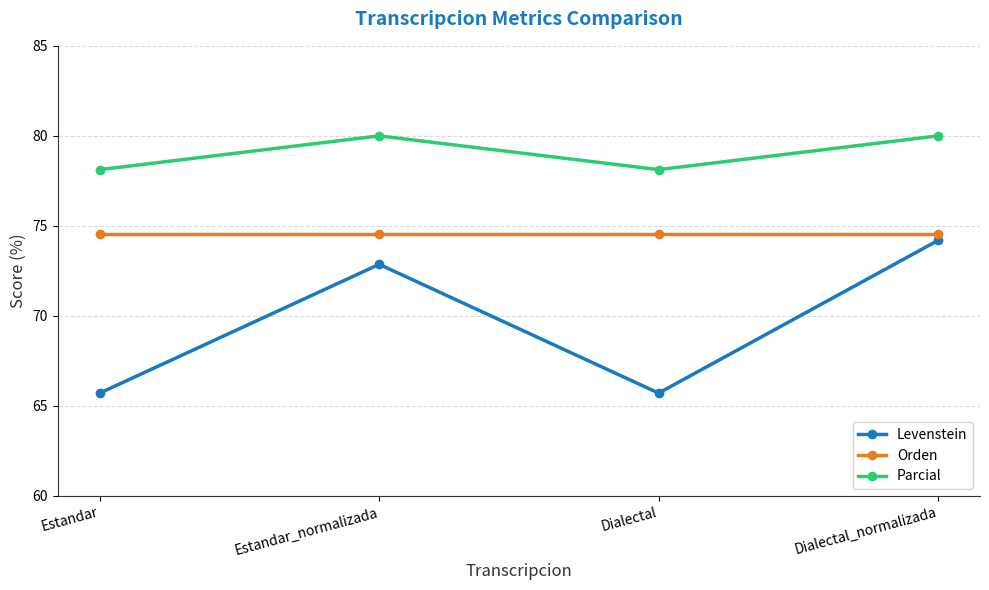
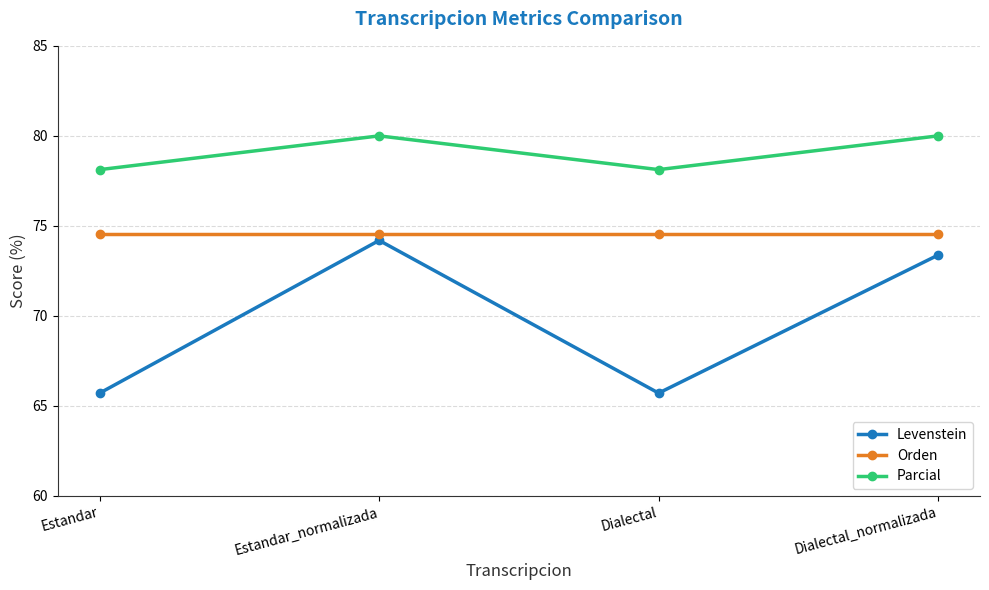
  {
    "Levenstein": {
      "Estandar": 65.7,
-     "Estandar_normalizada": 72.9,
+     "Estandar_normalizada": 74.2,
      "Dialectal": 65.7,
-     "Dialectal_normalizada": 74.2
+     "Dialectal_normalizada": 73.4
    },
    "Orden": {
      "Estandar": 74.6,
      "Estandar_normalizada": 74.6,
      "Dialectal": 74.6,
      "Dialectal_normalizada": 74.6
    },
    "Parcial": {
      "Estandar": 78.1,
      "Estandar_normalizada": 80.0,
      "Dialectal": 78.1,
      "Dialectal_normalizada": 80.0
    }
  }
